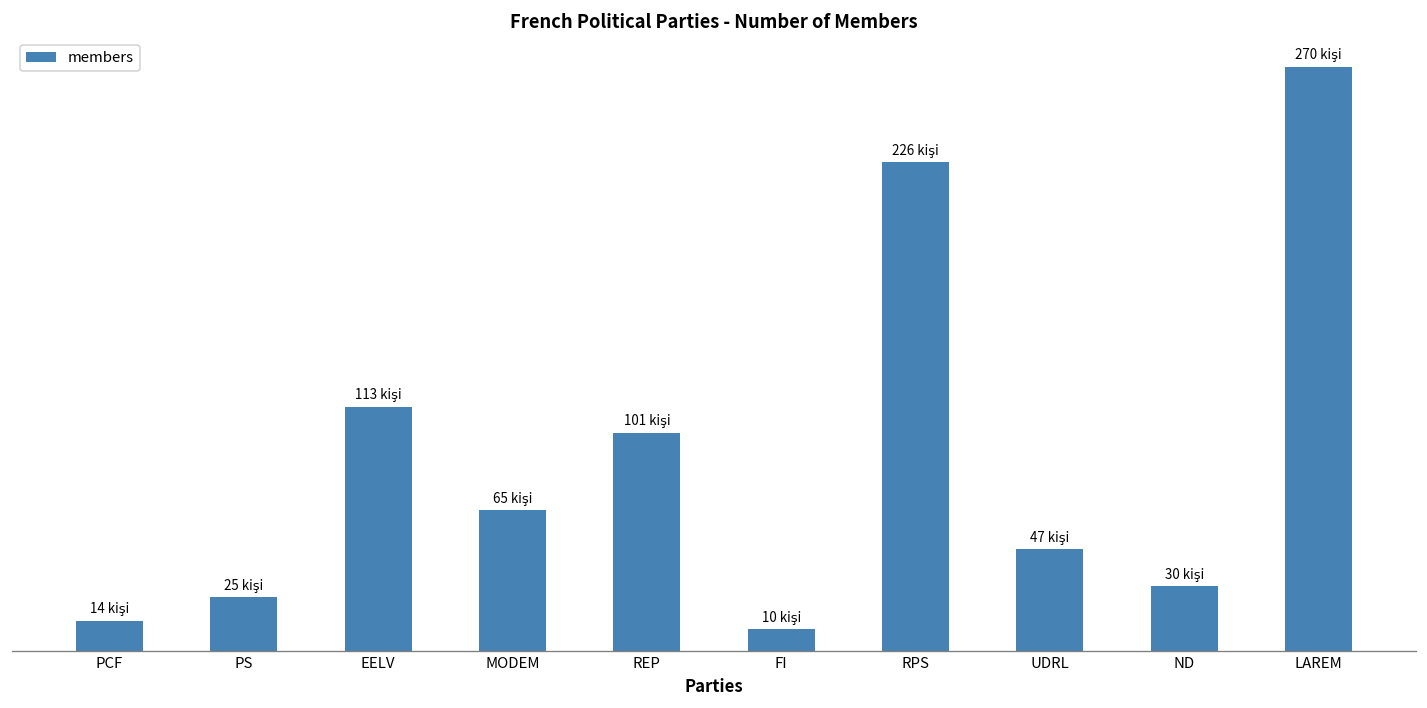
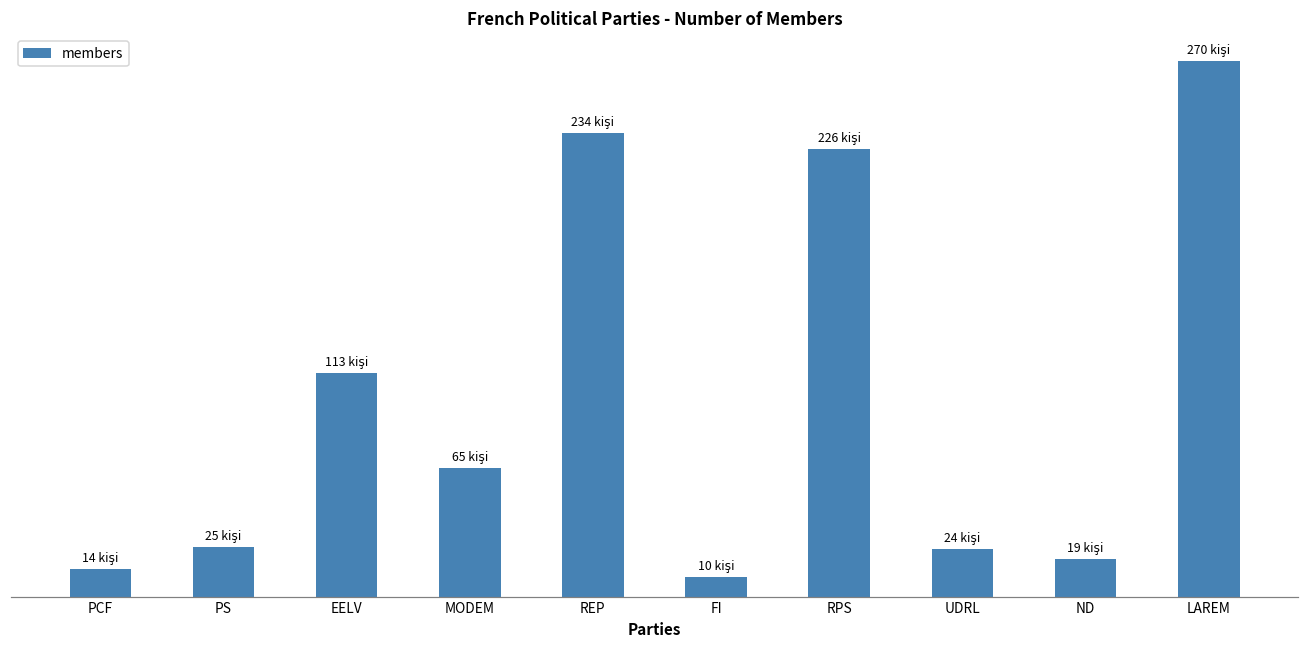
  {
    "PCF": 14,
    "PS": 25,
    "EELV": 113,
    "MODEM": 65,
-   "REP": 101,
+   "REP": 234,
    "FI": 10,
    "RPS": 226,
-   "UDRL": 47,
-   "ND": 30,
+   "UDRL": 24,
+   "ND": 19,
    "LAREM": 270
  }
